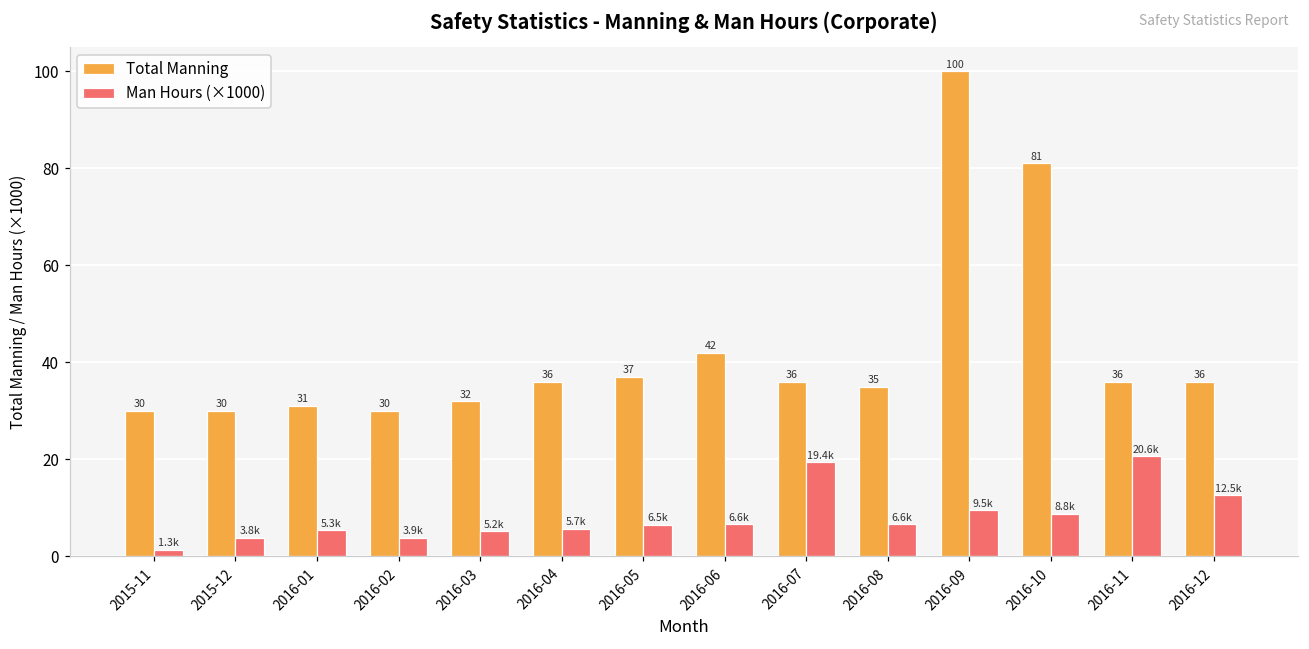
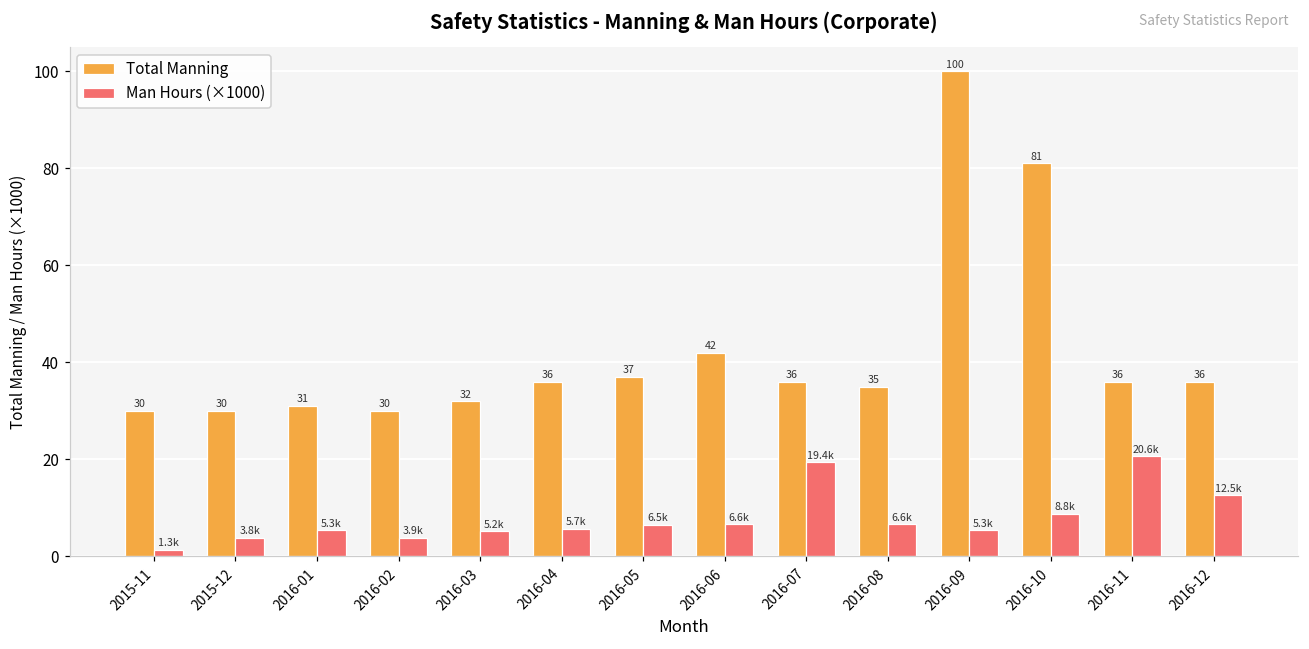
  {
    "Total Manning": {
      "2015-11": "30",
      "2015-12": "30",
      "2016-01": "31",
      "2016-02": "30",
      "2016-03": "32",
      "2016-04": "36",
      "2016-05": "37",
      "2016-06": "42",
      "2016-07": "36",
      "2016-08": "35",
      "2016-09": "100",
      "2016-10": "81",
      "2016-11": "36",
      "2016-12": "36"
    },
    "Man Hours (×1000)": {
      "2015-11": "1.3k",
      "2015-12": "3.8k",
      "2016-01": "5.3k",
      "2016-02": "3.9k",
      "2016-03": "5.2k",
      "2016-04": "5.7k",
      "2016-05": "6.5k",
      "2016-06": "6.6k",
      "2016-07": "19.4k",
      "2016-08": "6.6k",
-     "2016-09": "9.5k",
+     "2016-09": "5.3k",
      "2016-10": "8.8k",
      "2016-11": "20.6k",
      "2016-12": "12.5k"
    }
  }
